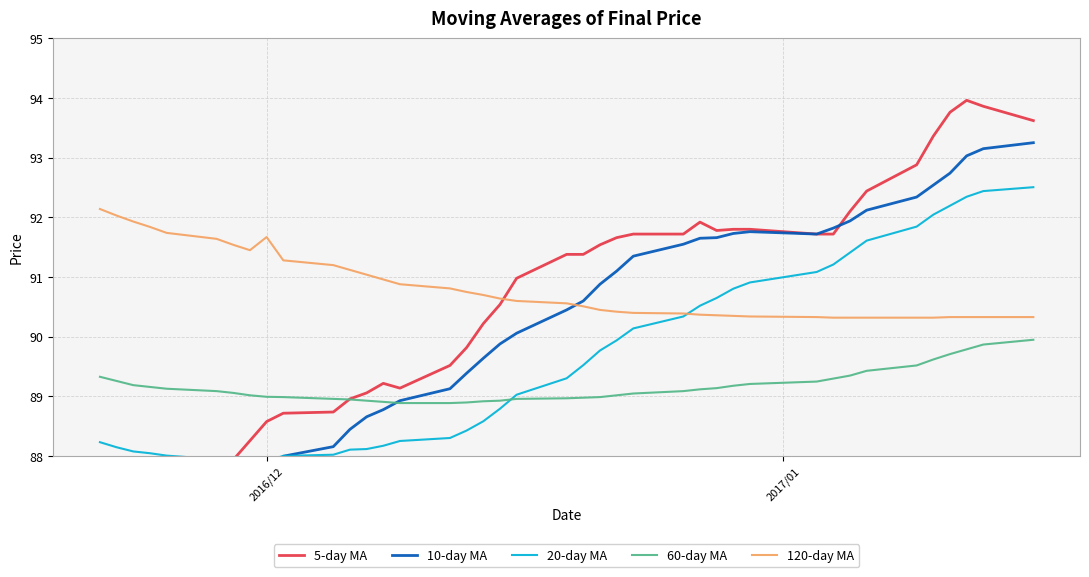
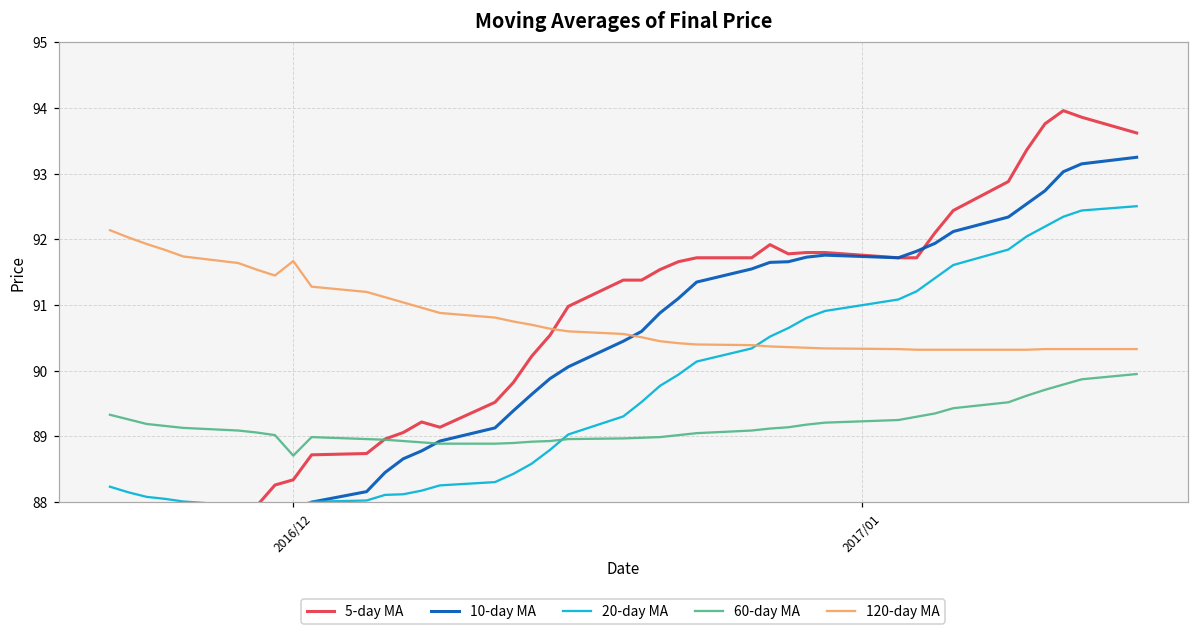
  {
    "5-day MA": {
-     "2016/12": 88.6
+     "2016/12": 88.3
    },
    "60-day MA": {
-     "2016/12": 89.0
+     "2016/12": 88.7
    },
    "120-day MA": {
      "2016/12": 91.7
    }
  }
